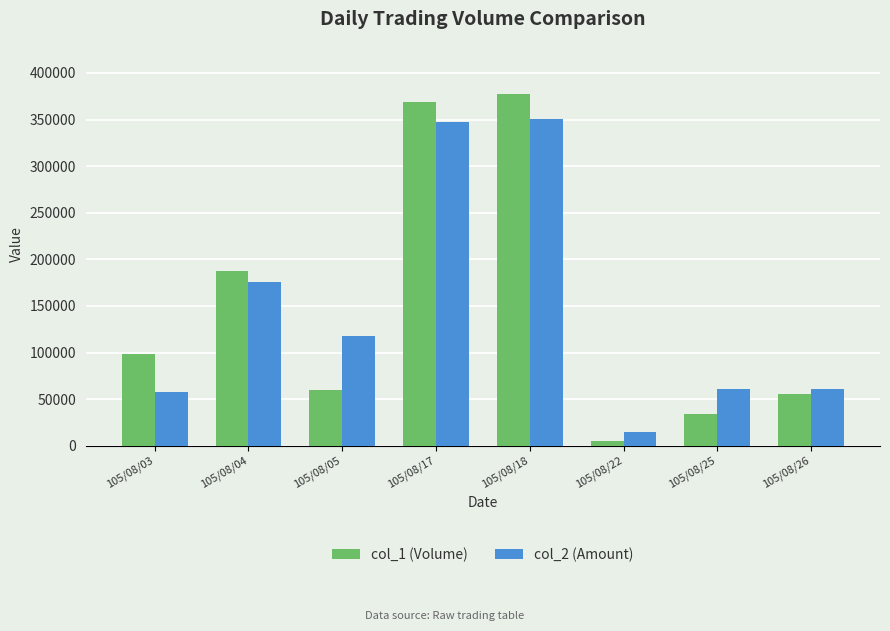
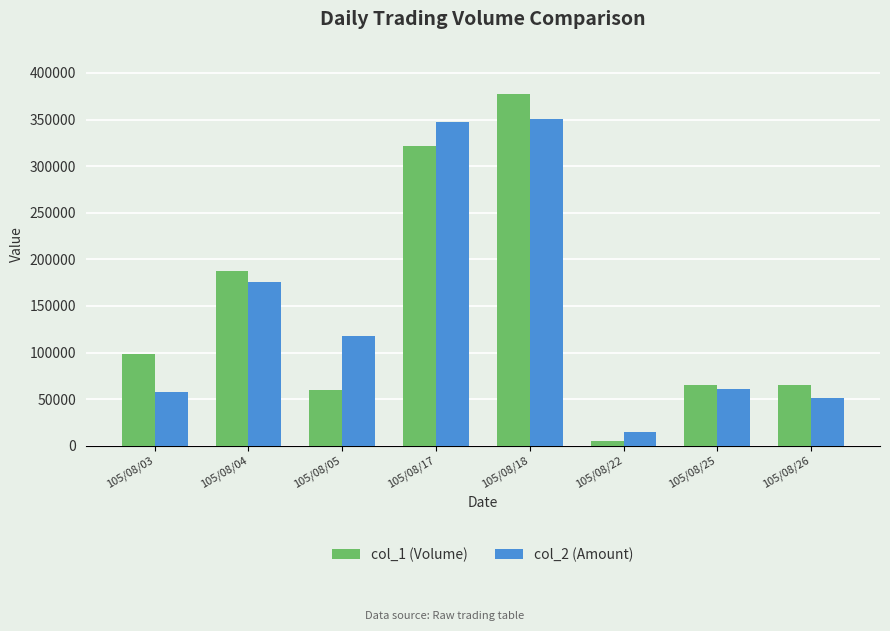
  {
    "col_1 (Volume)": {
      "105/08/03": 100000,
      "105/08/04": 190000,
      "105/08/05": 60000,
-     "105/08/17": 370000,
+     "105/08/17": 320000,
      "105/08/18": 380000,
      "105/08/22": 0,
-     "105/08/25": 30000,
-     "105/08/26": 60000
+     "105/08/25": 70000,
+     "105/08/26": 70000
    },
    "col_2 (Amount)": {
      "105/08/03": 60000,
      "105/08/04": 180000,
      "105/08/05": 120000,
      "105/08/17": 350000,
      "105/08/18": 350000,
      "105/08/22": 10000,
      "105/08/25": 60000,
-     "105/08/26": 60000
+     "105/08/26": 50000
    }
  }
